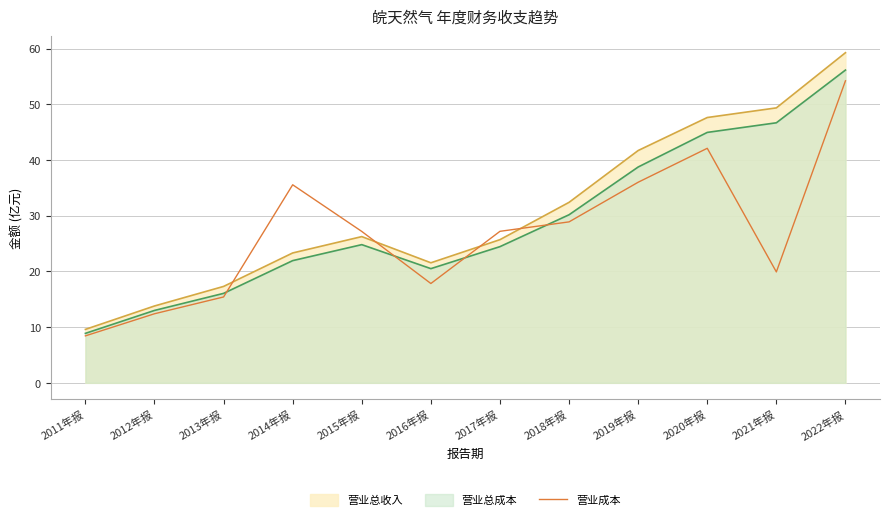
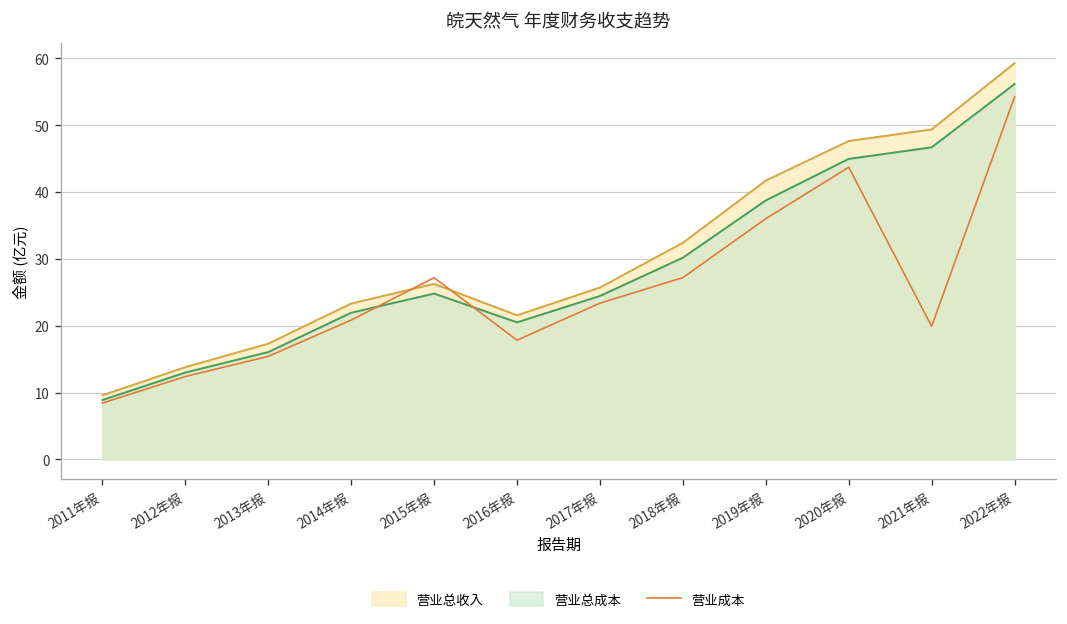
  {
    "营业成本": {
      "2012年报": 12,
      "2013年报": 15,
-     "2014年报": 36,
+     "2014年报": 21,
      "2015年报": 27,
      "2016年报": 18,
-     "2017年报": 27,
-     "2018年报": 29,
+     "2017年报": 23,
+     "2018年报": 27,
      "2019年报": 36,
-     "2020年报": 42,
+     "2020年报": 44,
      "2021年报": 20,
      "2022年报": 54
    }
  }
